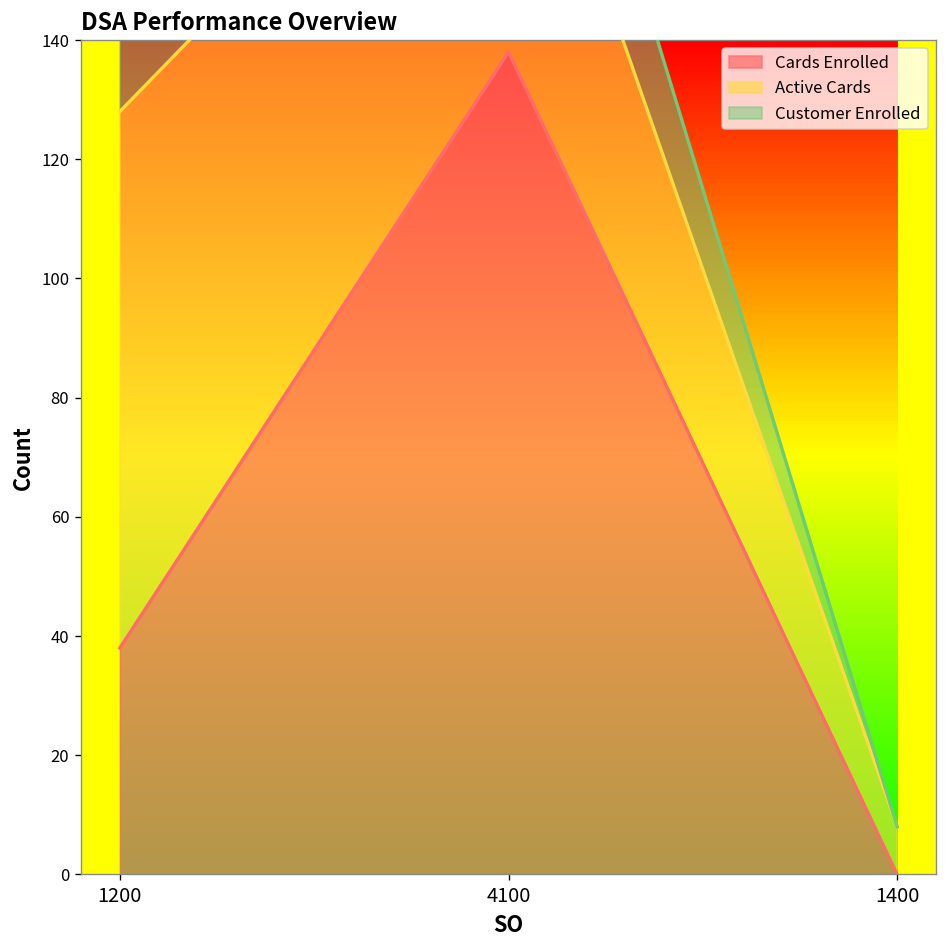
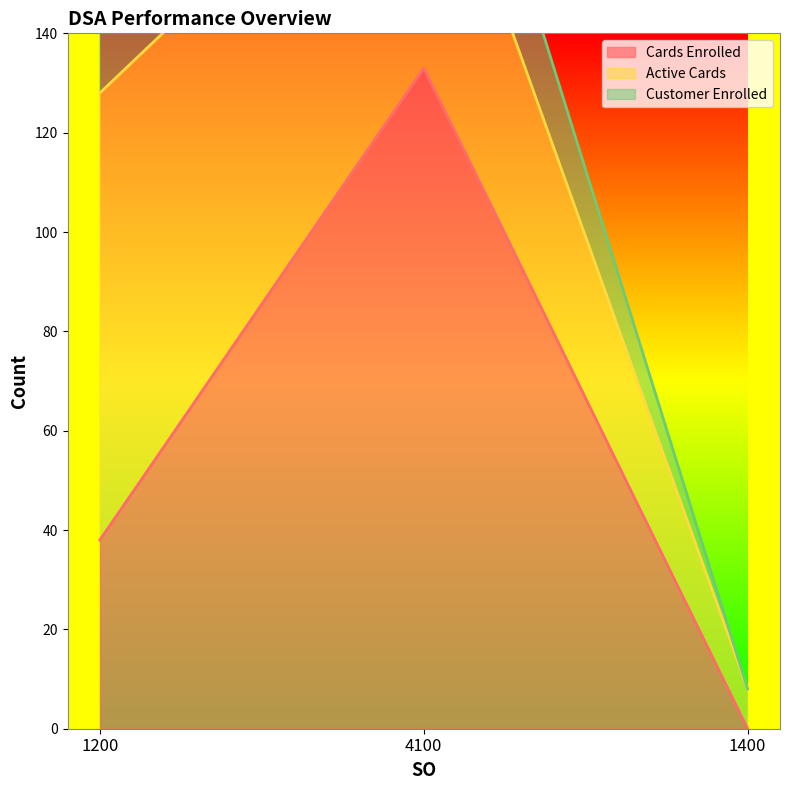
  {
    "Cards Enrolled": {
      "1200": 38,
-     "4100": 138,
+     "4100": 133,
      "1400": 0
    },
    "Active Cards": {
      "1200": 90
    }
  }
